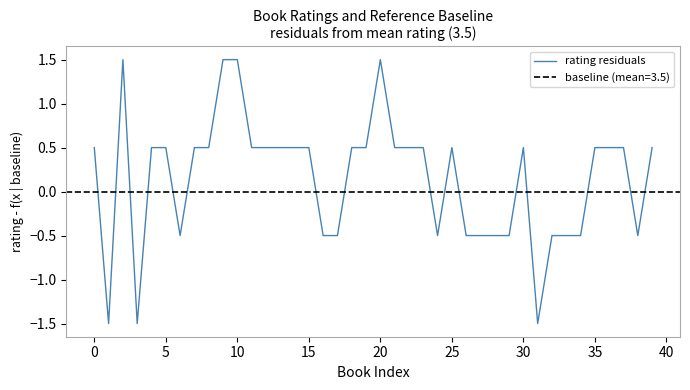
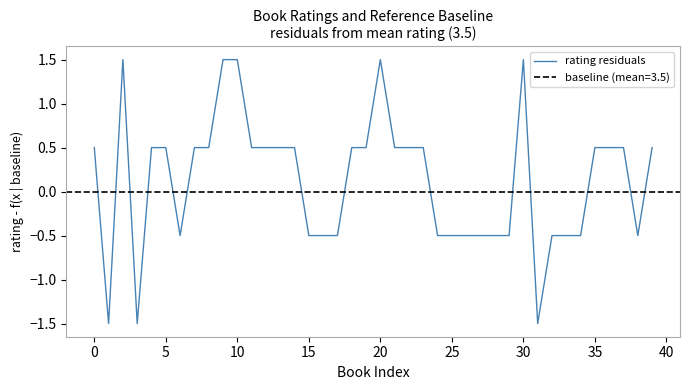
  {
    "0": 0.5,
    "5": 0.5,
    "10": 1.5,
-   "15": 0.5,
+   "15": -0.5,
    "20": 1.5,
-   "25": 0.5,
-   "30": 0.5,
+   "25": -0.5,
+   "30": 1.5,
    "35": 0.5
  }
